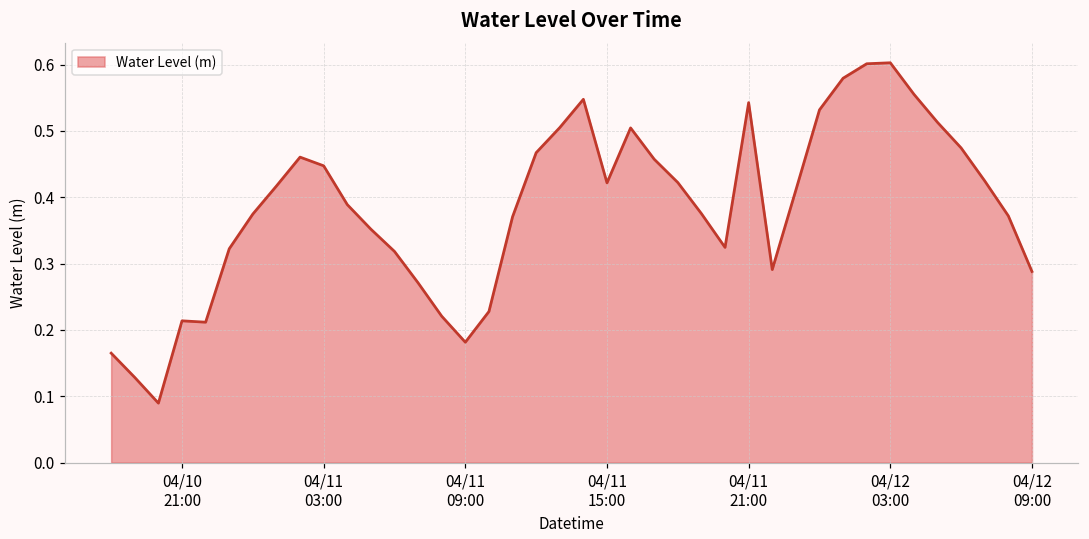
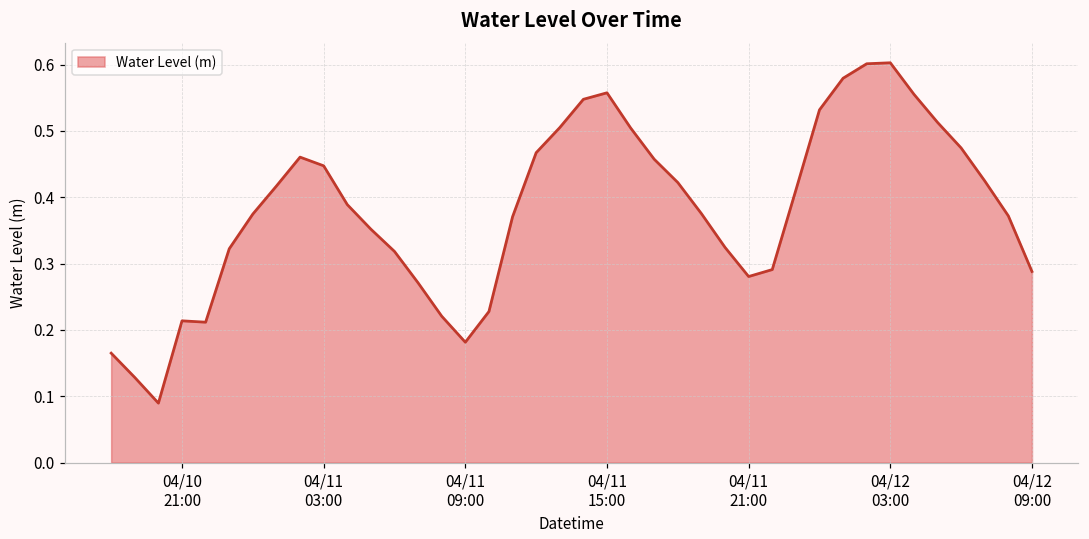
  {
    "04/10 21:00": 0.21,
    "04/11 03:00": 0.45,
    "04/11 09:00": 0.18,
-   "04/11 15:00": 0.42,
-   "04/11 21:00": 0.54,
+   "04/11 15:00": 0.56,
+   "04/11 21:00": 0.28,
    "04/12 03:00": 0.60,
    "04/12 09:00": 0.29
  }
